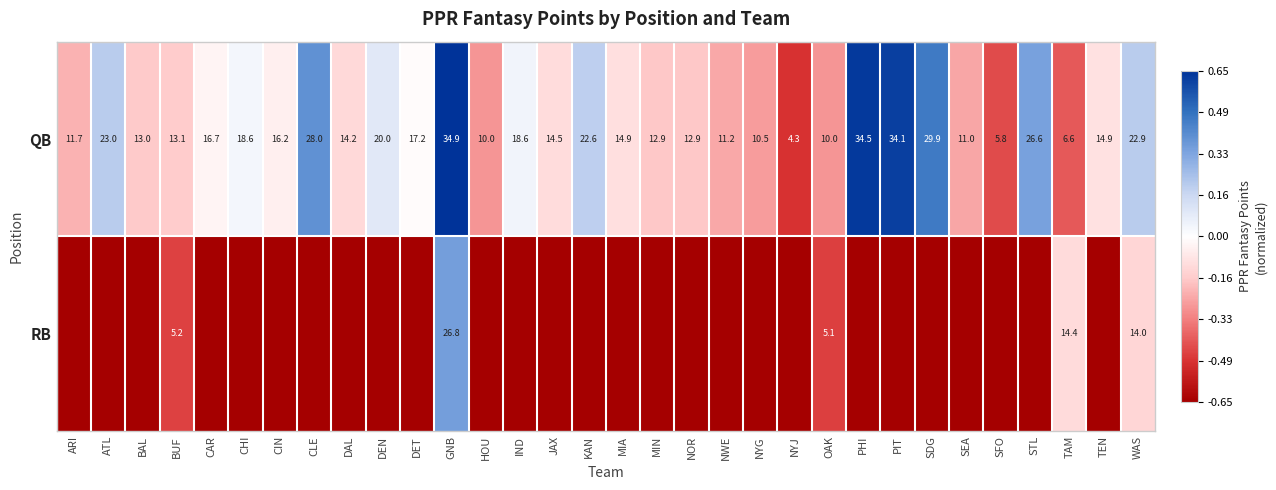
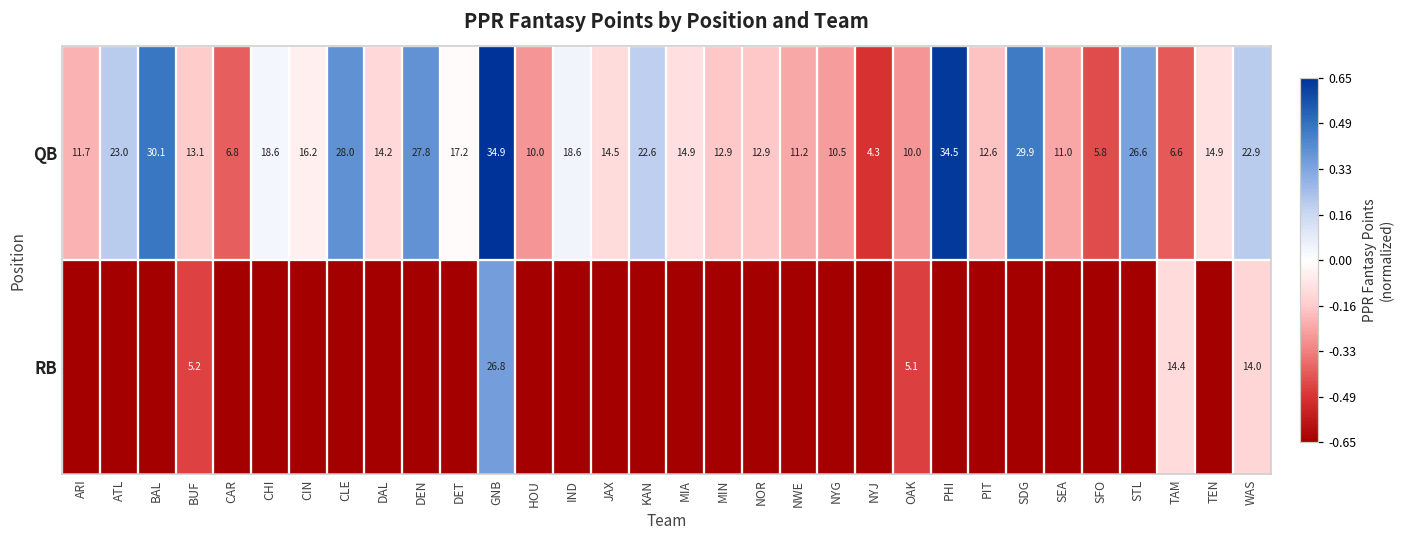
  {
    "QB": {
      "ARI": 11.7,
      "ATL": 23.0,
-     "BAL": 13.0,
+     "BAL": 30.1,
      "BUF": 13.1,
-     "CAR": 16.7,
+     "CAR": 6.8,
      "CHI": 18.6,
      "CIN": 16.2,
      "CLE": 28.0,
      "DAL": 14.2,
-     "DEN": 20.0,
+     "DEN": 27.8,
      "DET": 17.2,
      "GNB": 34.9,
      "HOU": 10.0,
      "IND": 18.6,
      "JAX": 14.5,
      "KAN": 22.6,
      "MIA": 14.9,
      "MIN": 12.9,
      "NOR": 12.9,
      "NWE": 11.2,
      "NYG": 10.5,
      "NYJ": 4.3,
      "OAK": 10.0,
      "PHI": 34.5,
-     "PIT": 34.1,
+     "PIT": 12.6,
      "SDG": 29.9,
      "SEA": 11.0,
      "SFO": 5.8,
      "STL": 26.6,
      "TAM": 6.6,
      "TEN": 14.9,
      "WAS": 22.9
    },
    "RB": {
      "BUF": 5.2,
      "GNB": 26.8,
      "OAK": 5.1,
      "TAM": 14.4,
      "WAS": 14.0
    }
  }
